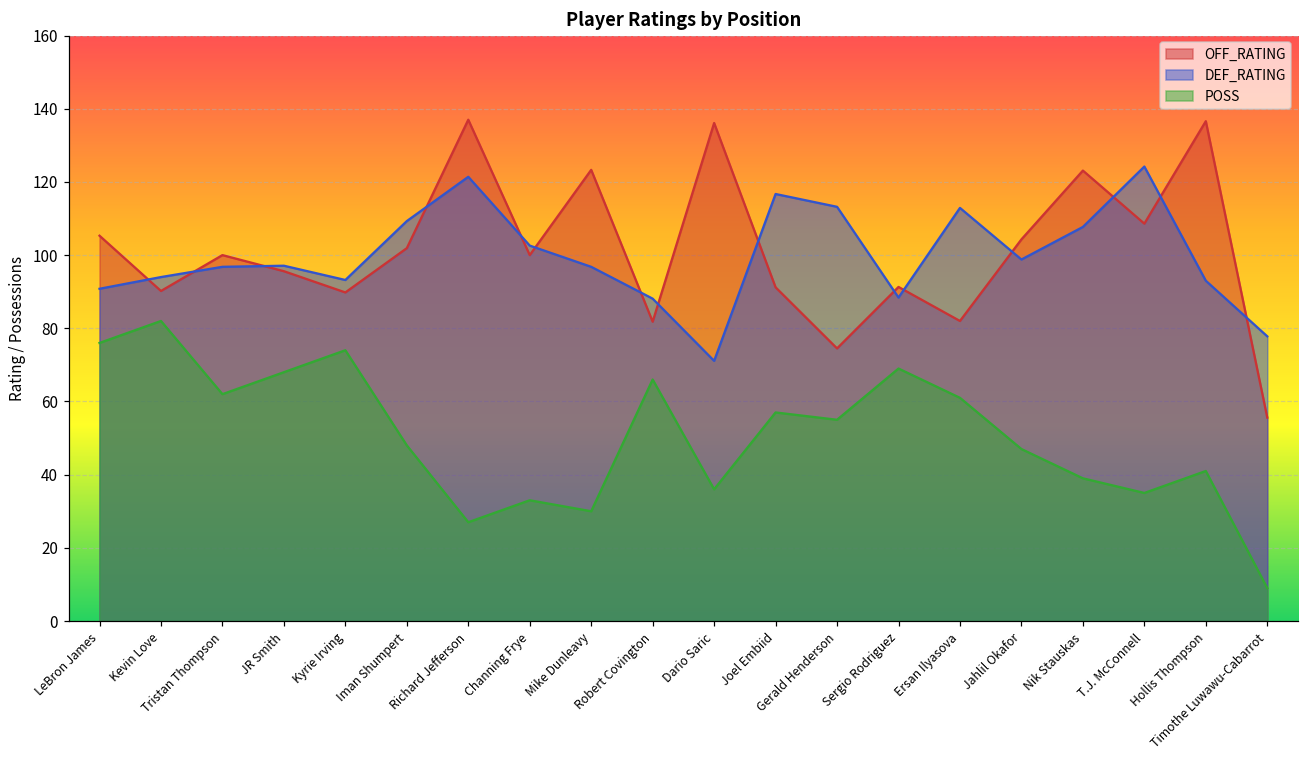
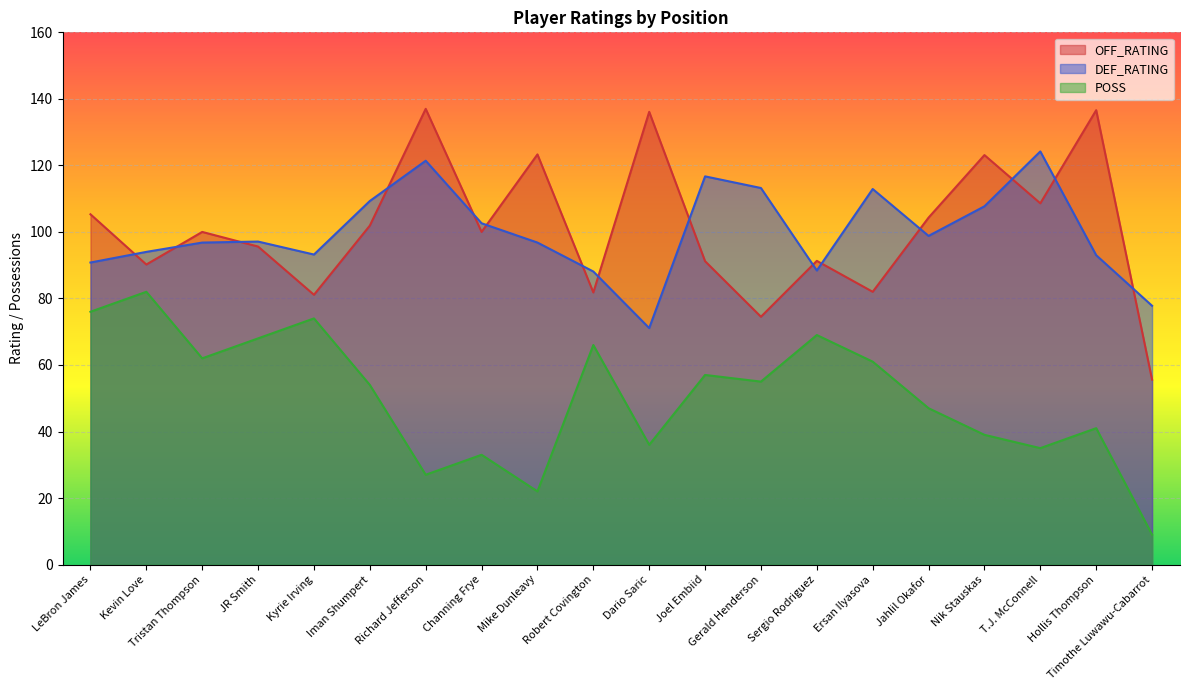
  {
    "OFF_RATING": {
      "LeBron James": 105,
      "Kevin Love": 90,
      "Tristan Thompson": 100,
      "JR Smith": 96,
-     "Kyrie Irving": 90,
+     "Kyrie Irving": 81,
      "Iman Shumpert": 102,
      "Richard Jefferson": 137,
      "Channing Frye": 100,
      "Mike Dunleavy": 123,
      "Robert Covington": 82,
      "Dario Saric": 136,
      "Joel Embiid": 91,
      "Gerald Henderson": 75,
      "Sergio Rodriguez": 91,
      "Ersan Ilyasova": 82,
      "Jahlil Okafor": 104,
      "Nik Stauskas": 123,
      "T.J. McConnell": 109,
      "Hollis Thompson": 137,
      "Timothe Luwawu-Cabarrot": 56
    },
    "DEF_RATING": {
      "LeBron James": 91,
      "Kevin Love": 94,
      "Tristan Thompson": 97,
      "JR Smith": 97,
      "Kyrie Irving": 93,
      "Iman Shumpert": 109,
      "Richard Jefferson": 121,
      "Channing Frye": 103,
      "Mike Dunleavy": 97,
      "Robert Covington": 88,
      "Dario Saric": 71,
      "Joel Embiid": 117,
      "Gerald Henderson": 113,
      "Sergio Rodriguez": 88,
      "Ersan Ilyasova": 113,
      "Jahlil Okafor": 99,
      "Nik Stauskas": 108,
      "T.J. McConnell": 124,
      "Hollis Thompson": 93,
      "Timothe Luwawu-Cabarrot": 78
    },
    "POSS": {
      "LeBron James": 76,
      "Kevin Love": 82,
      "Tristan Thompson": 62,
      "JR Smith": 68,
      "Kyrie Irving": 74,
-     "Iman Shumpert": 48,
+     "Iman Shumpert": 54,
      "Richard Jefferson": 27,
      "Channing Frye": 33,
-     "Mike Dunleavy": 30,
+     "Mike Dunleavy": 22,
      "Robert Covington": 66,
      "Dario Saric": 36,
      "Joel Embiid": 57,
      "Gerald Henderson": 55,
      "Sergio Rodriguez": 69,
      "Ersan Ilyasova": 61,
      "Jahlil Okafor": 47,
      "Nik Stauskas": 39,
      "T.J. McConnell": 35,
      "Hollis Thompson": 41,
      "Timothe Luwawu-Cabarrot": 9
    }
  }
